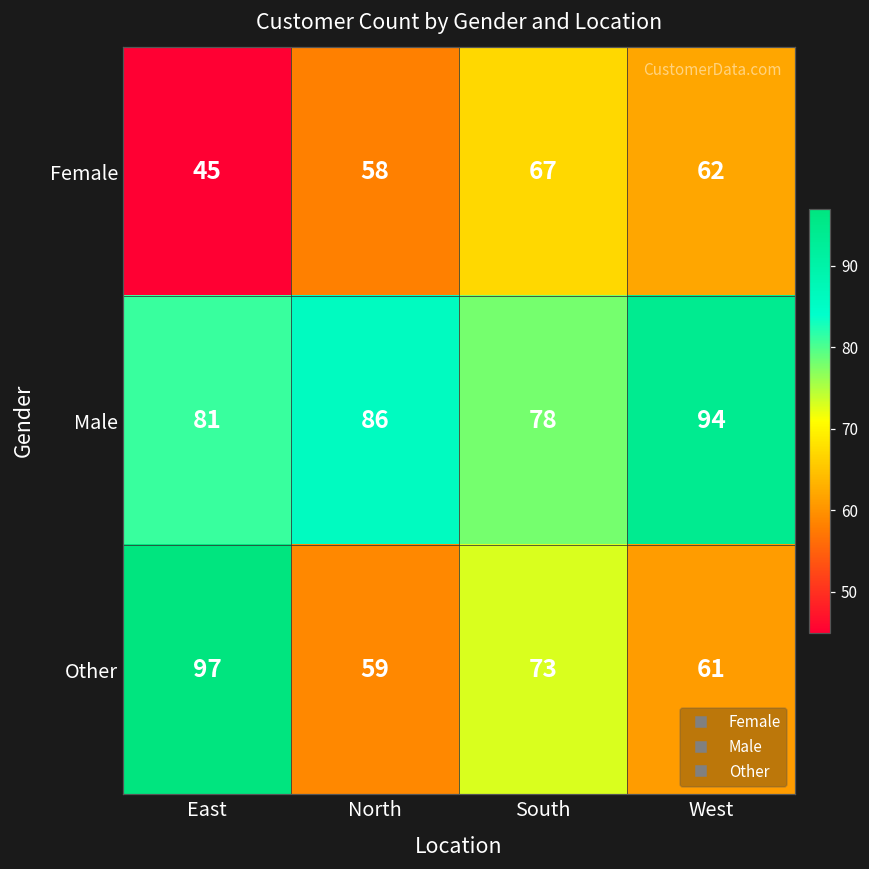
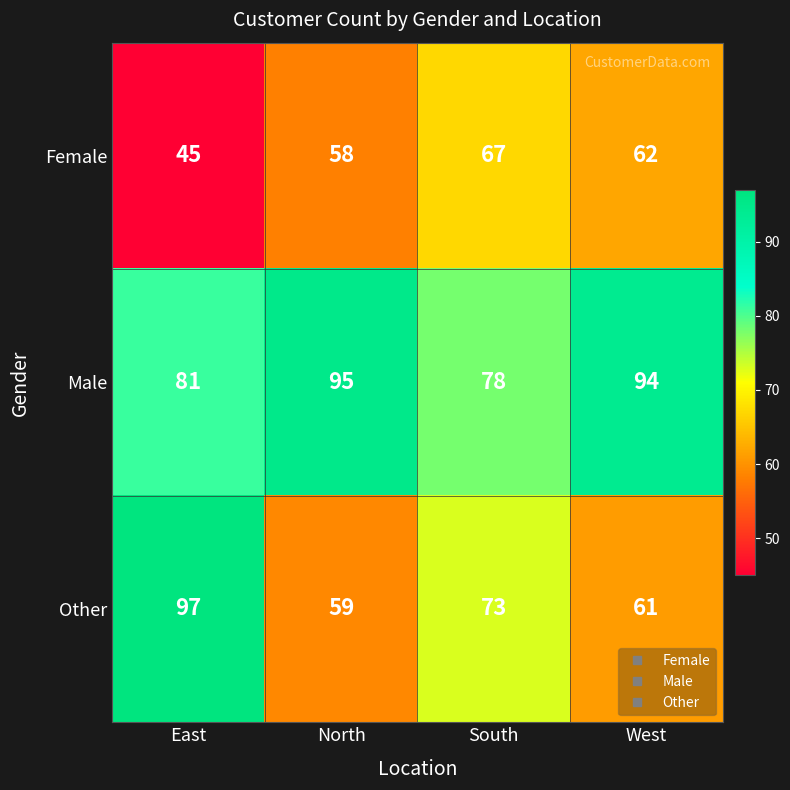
  {
    "Female": {
      "East": 45,
      "North": 58,
      "South": 67
    },
    "Male": {
      "East": 81,
-     "North": 86,
+     "North": 95,
      "South": 78,
      "West": 94
    },
    "Other": {
      "East": 97,
      "North": 59,
      "South": 73,
      "West": 61
    }
  }
